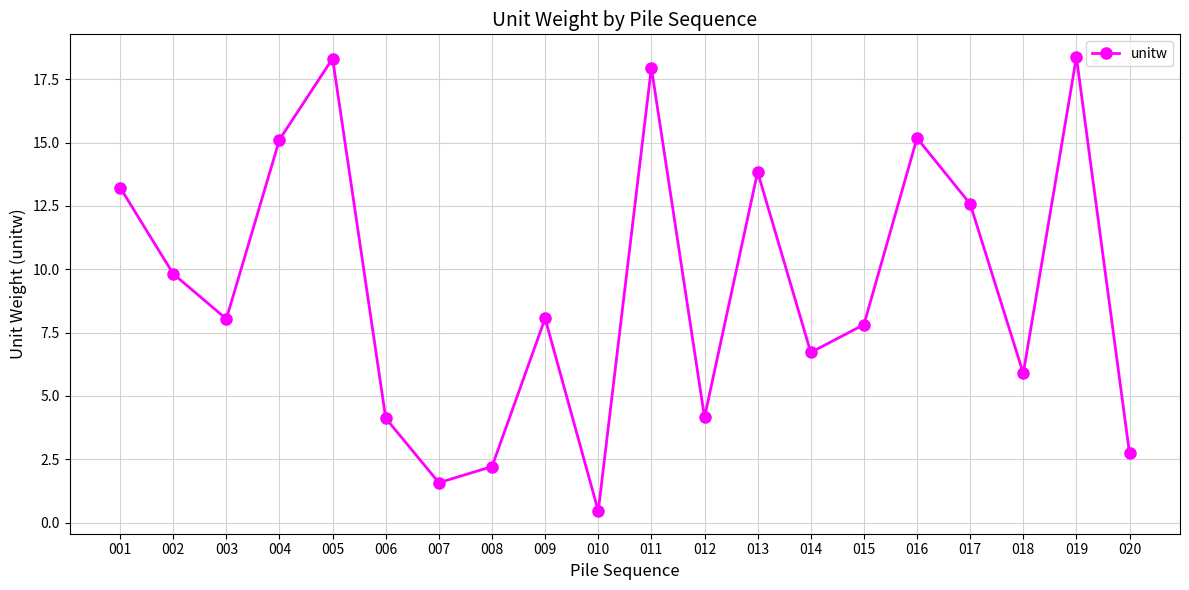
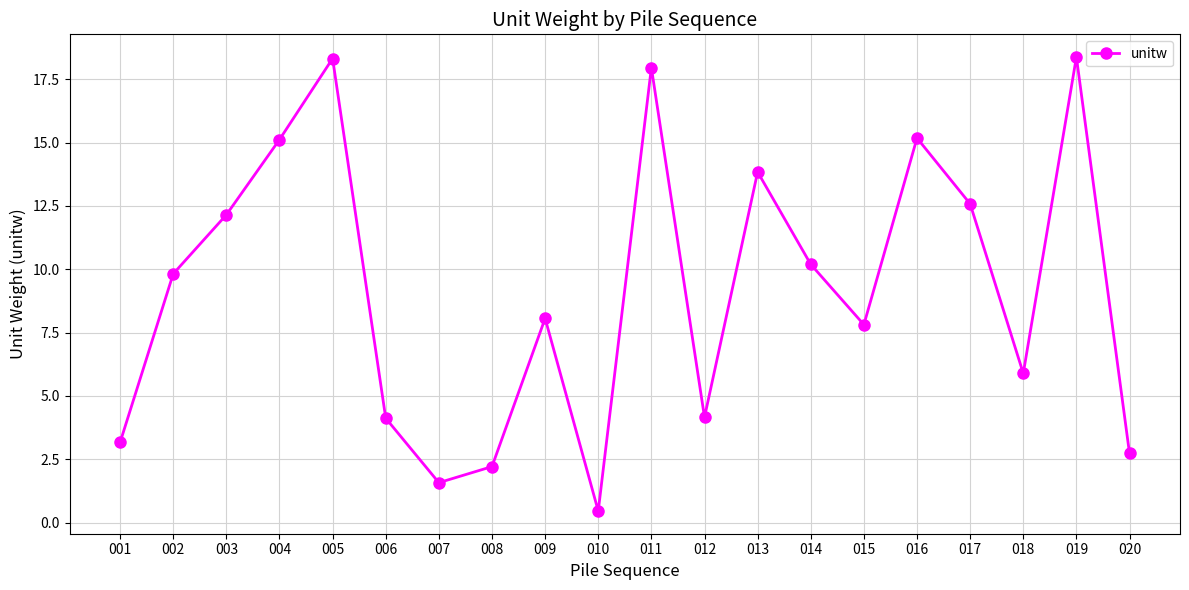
  {
-   "001": 13.2,
+   "001": 3.2,
    "002": 9.8,
-   "003": 8.0,
+   "003": 12.1,
    "004": 15.1,
    "005": 18.3,
    "006": 4.1,
    "007": 1.6,
    "008": 2.2,
    "009": 8.1,
    "010": 0.5,
    "011": 18.0,
    "012": 4.2,
    "013": 13.8,
-   "014": 6.7,
+   "014": 10.2,
    "015": 7.8,
    "016": 15.2,
    "017": 12.6,
    "018": 5.9,
    "019": 18.4,
    "020": 2.7
  }
